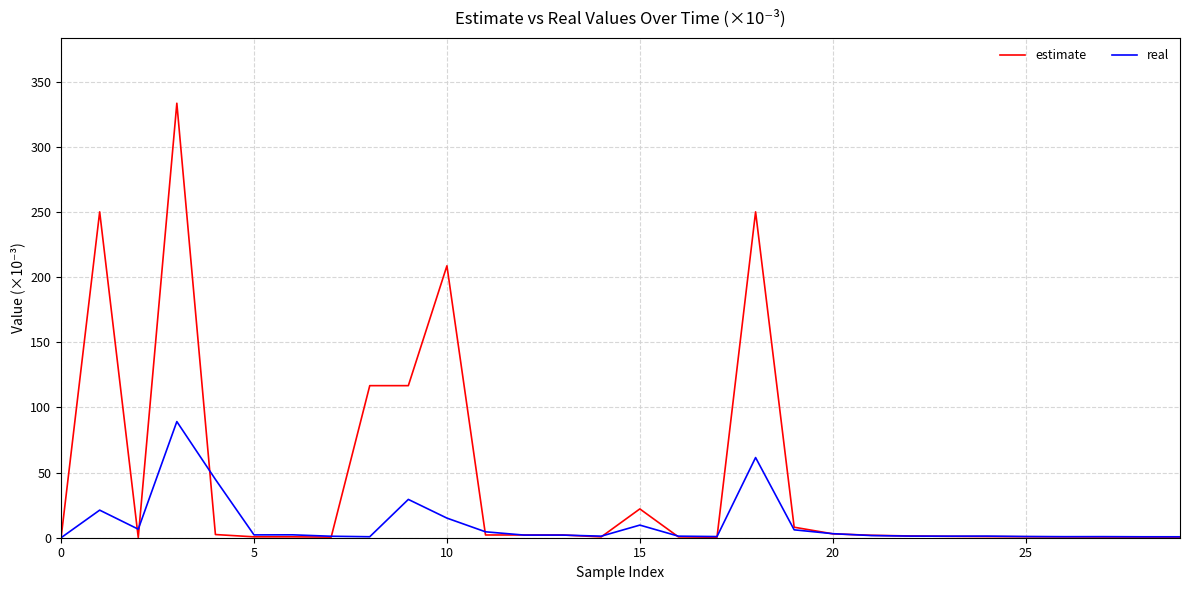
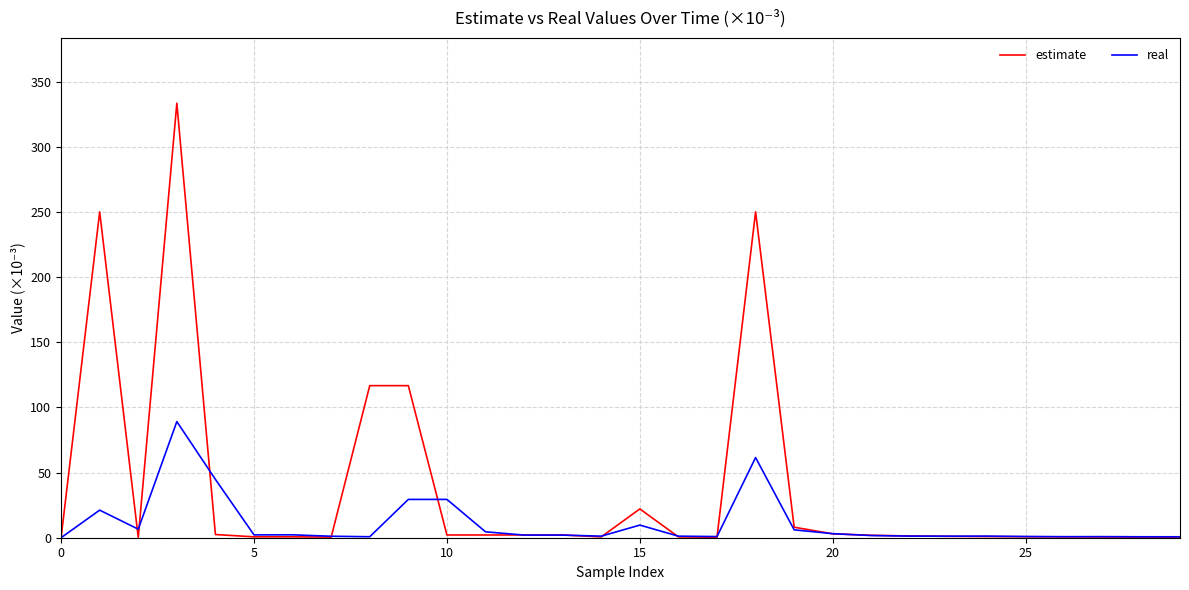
  {
    "estimate": {
-     "10": 209,
+     "10": 2,
      "15": 22
    },
    "real": {
-     "10": 15,
+     "10": 29,
      "15": 10
    }
  }
